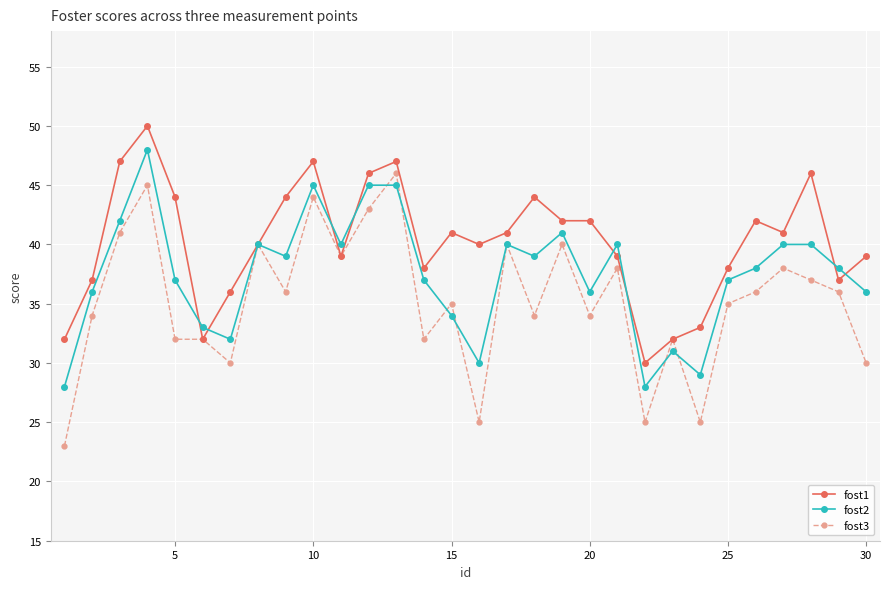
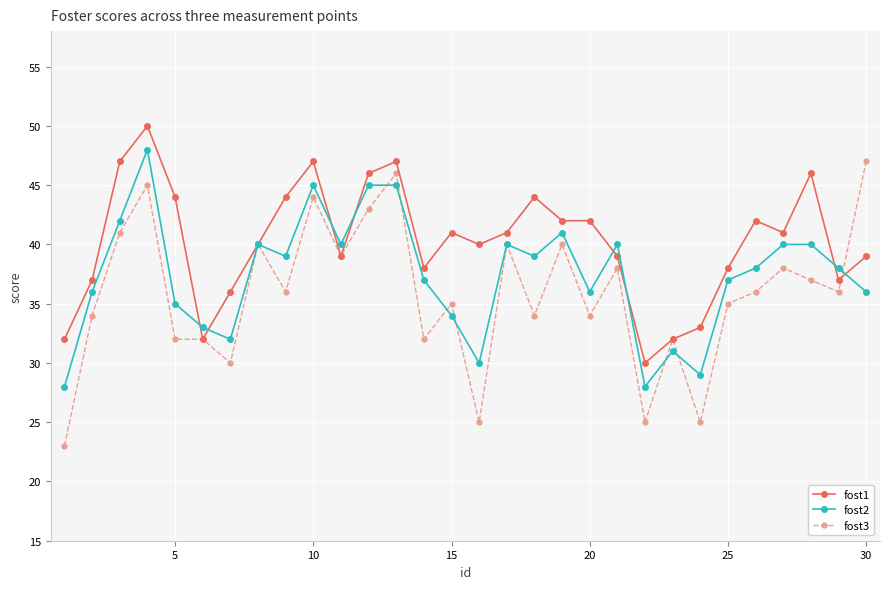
  {
    "fost1": {
      "5": 44,
      "10": 47,
      "15": 41,
      "20": 42,
      "25": 38,
      "30": 39
    },
    "fost2": {
-     "5": 37,
+     "5": 35,
      "10": 45,
      "15": 34,
      "20": 36,
      "25": 37,
      "30": 36
    },
    "fost3": {
      "5": 32,
      "10": 44,
      "15": 35,
      "20": 34,
      "25": 35,
-     "30": 30
+     "30": 47
    }
  }
